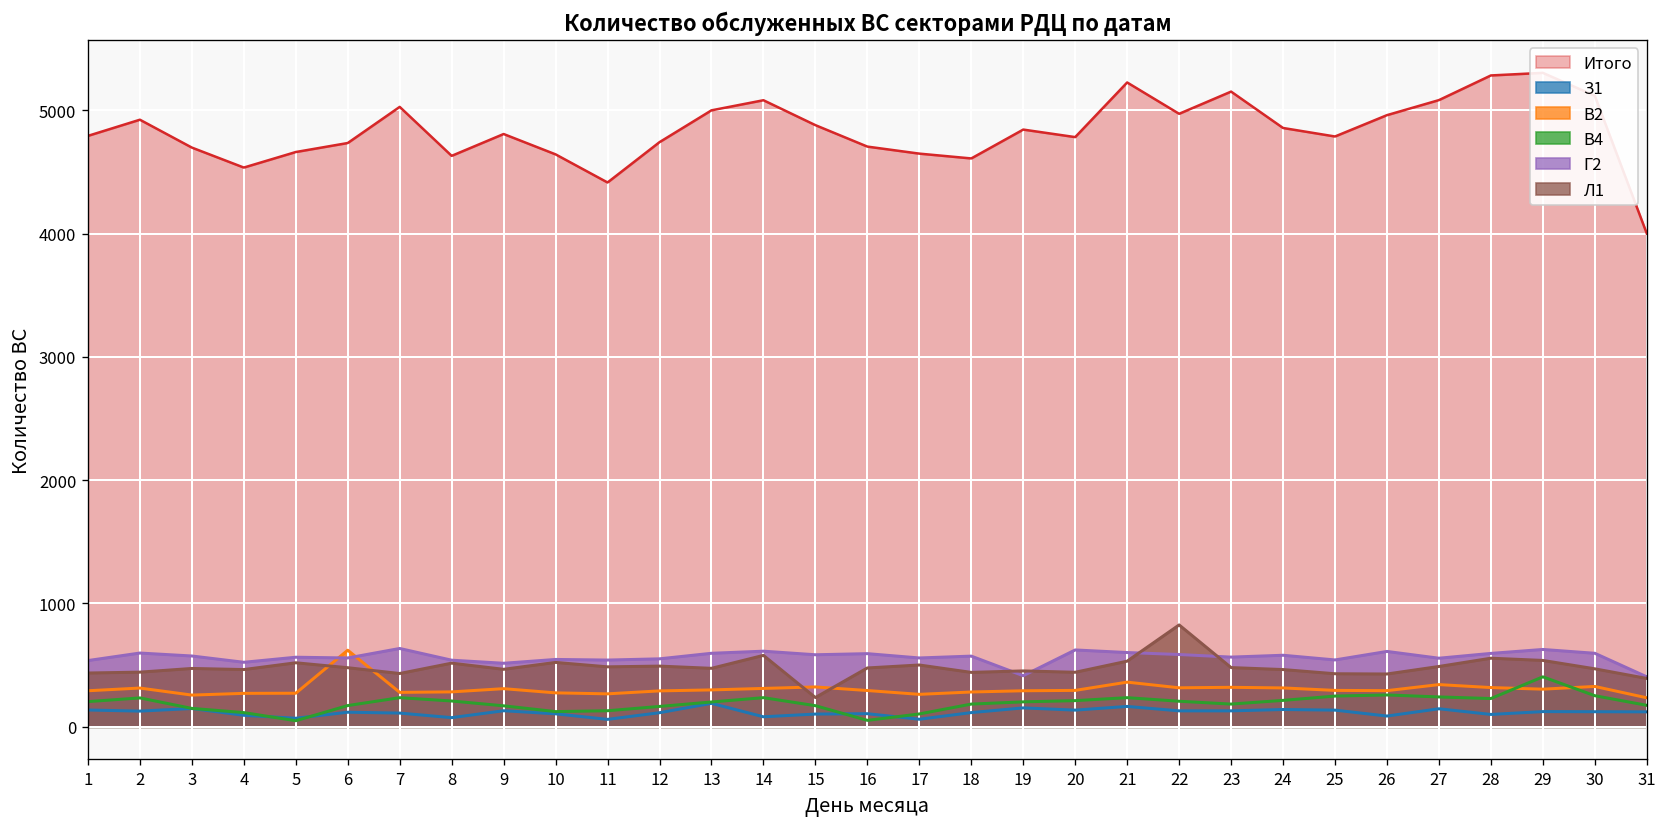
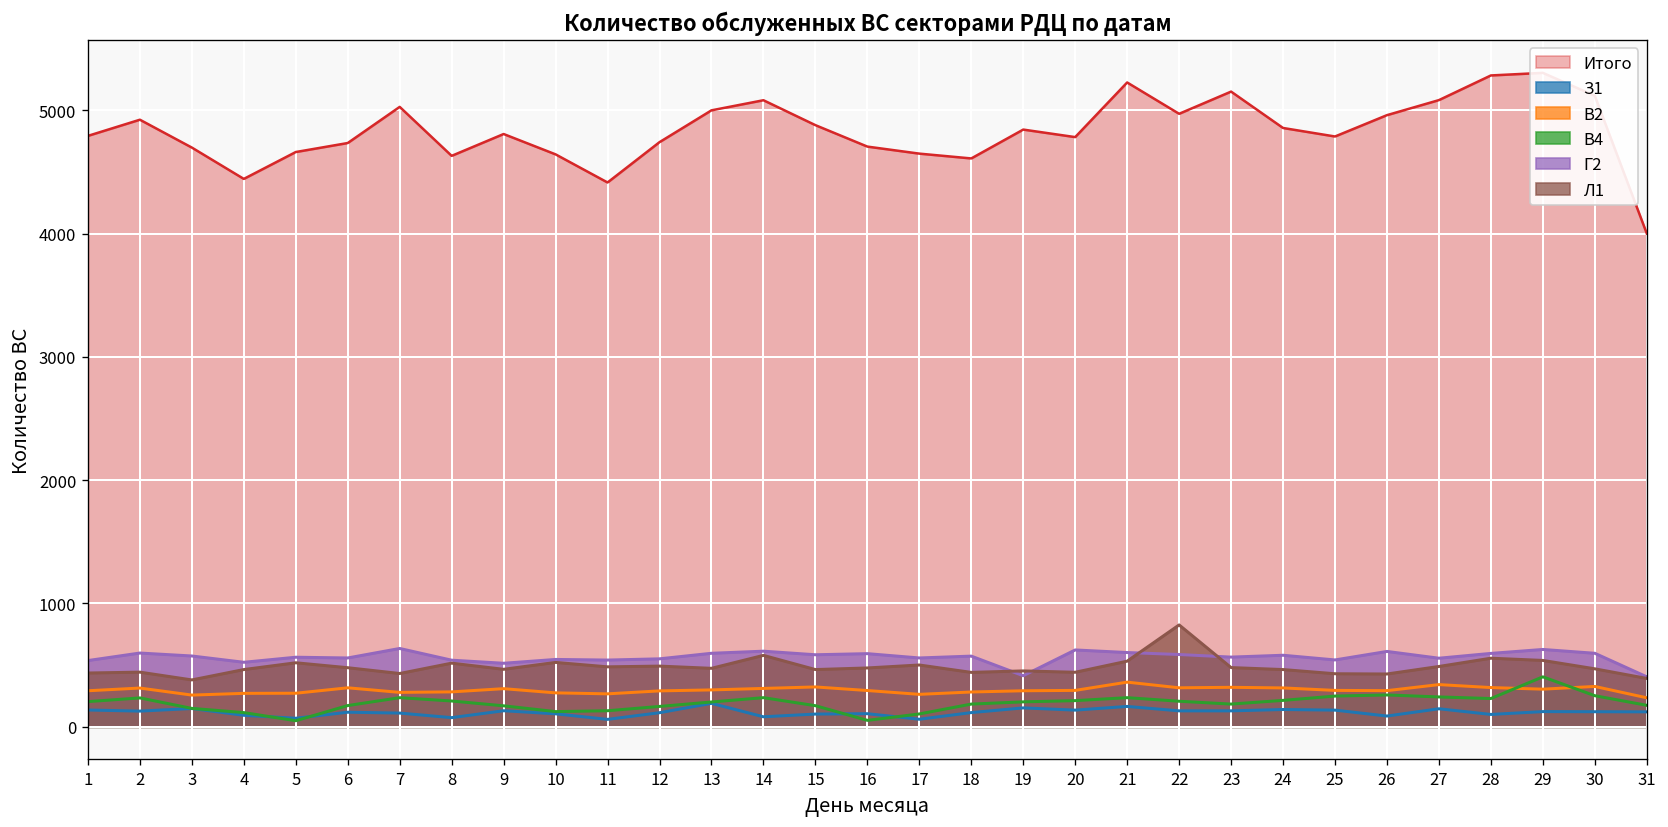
  {
    "Итого": {
      "1": 4790,
      "2": 4920,
      "3": 4700,
-     "4": 4540,
+     "4": 4440,
      "5": 4660,
      "6": 4730,
      "7": 5030,
      "8": 4630,
      "9": 4810,
      "10": 4640,
      "11": 4410,
      "12": 4740,
      "13": 5000,
      "14": 5080,
      "15": 4880,
      "16": 4710,
      "17": 4650,
      "18": 4610,
      "19": 4840,
      "20": 4780,
      "21": 5230,
      "22": 4970,
      "23": 5150,
      "24": 4860,
      "25": 4790,
      "26": 4960,
      "27": 5080,
      "28": 5280,
      "31": 4000
    },
    "З1": {
      "1": 140,
      "2": 130,
      "6": 120,
      "7": 110,
      "8": 70,
      "9": 130,
      "11": 60,
      "12": 110,
      "14": 80,
      "15": 100,
      "16": 110,
      "17": 60,
      "18": 120,
      "19": 150,
      "20": 140,
      "21": 170,
      "22": 130,
      "23": 130,
      "24": 140,
      "25": 140,
      "26": 90,
      "27": 150,
      "28": 100,
      "29": 120,
      "30": 120,
      "31": 120
    },
    "В2": {
      "1": 290,
      "2": 310,
      "3": 260,
      "4": 270,
      "5": 270,
-     "6": 620,
+     "6": 320,
      "7": 280,
      "8": 280,
      "9": 310,
      "10": 280,
      "11": 270,
      "12": 290,
      "13": 300,
      "14": 310,
      "15": 320,
      "16": 290,
      "17": 260,
      "18": 280,
      "19": 290,
      "20": 300,
      "21": 360,
      "22": 320,
      "23": 320,
      "24": 320,
      "25": 300,
      "26": 290,
      "27": 340,
      "28": 320,
      "29": 310,
      "30": 330,
      "31": 240
    },
    "В4": {
      "1": 200,
      "2": 230,
      "6": 170,
      "7": 240,
      "8": 210,
      "9": 170,
      "11": 130,
      "12": 170,
      "14": 240,
      "15": 170,
      "16": 50,
      "17": 100,
      "18": 180,
      "19": 200,
      "20": 210,
      "21": 240,
      "22": 210,
      "23": 180,
      "24": 210,
      "25": 250,
      "26": 260,
      "27": 240,
      "28": 230,
      "29": 410,
      "30": 250,
      "31": 170
    },
    "Г2": {
      "1": 540,
      "2": 600,
      "3": 570,
      "4": 520,
      "5": 560,
      "6": 560,
      "7": 640,
      "9": 520,
      "11": 540,
      "12": 550,
      "13": 600,
      "14": 610,
      "15": 580,
      "16": 590,
      "17": 560,
      "18": 570,
      "19": 410,
      "20": 620,
      "21": 600,
      "22": 590,
      "23": 570,
      "24": 580,
      "25": 540,
      "26": 610,
      "27": 560,
      "28": 600,
      "29": 630,
      "30": 600
    },
    "Л1": {
      "1": 440,
      "2": 440,
-     "3": 470,
+     "3": 380,
      "4": 460,
      "5": 520,
      "6": 480,
      "7": 430,
      "9": 470,
      "11": 490,
      "12": 490,
      "13": 470,
      "14": 580,
-     "15": 240,
+     "15": 460,
      "16": 480,
      "17": 500,
      "18": 440,
      "19": 450,
      "20": 440,
      "21": 530,
      "22": 830,
      "23": 480,
      "24": 460,
      "25": 430,
      "26": 430,
      "27": 490,
      "28": 560,
      "29": 540,
      "30": 470
    }
  }
